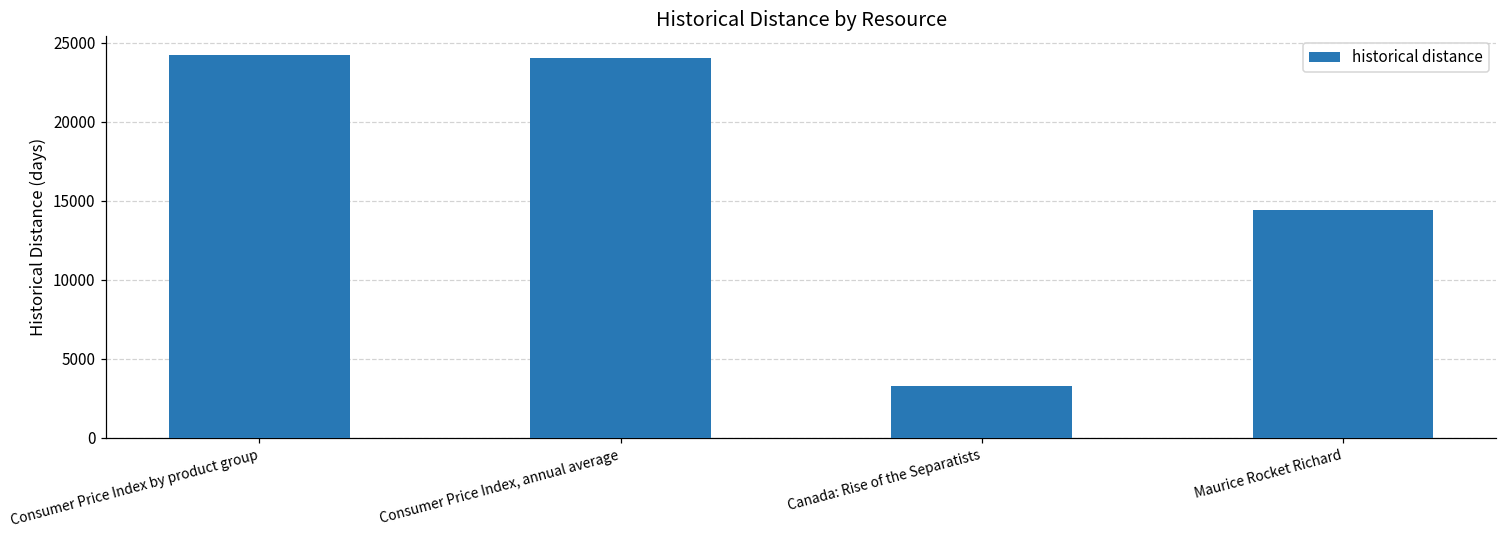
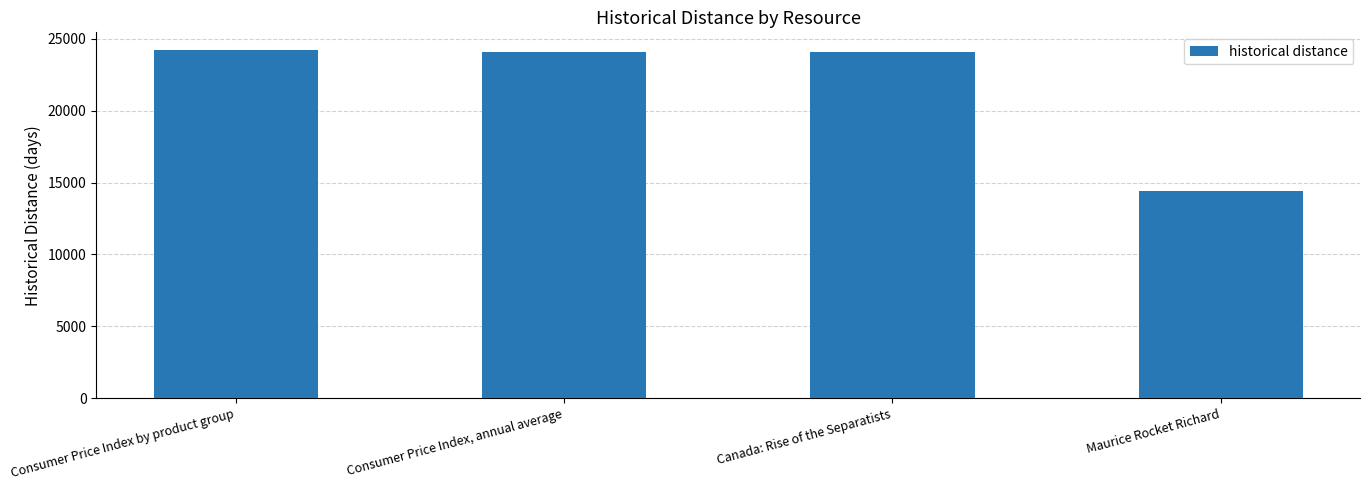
  {
    "Consumer Price Index by product group": 24200,
    "Consumer Price Index, annual average": 24100,
-   "Canada: Rise of the Separatists": 3300,
+   "Canada: Rise of the Separatists": 24100,
    "Maurice Rocket Richard": 14400
  }
